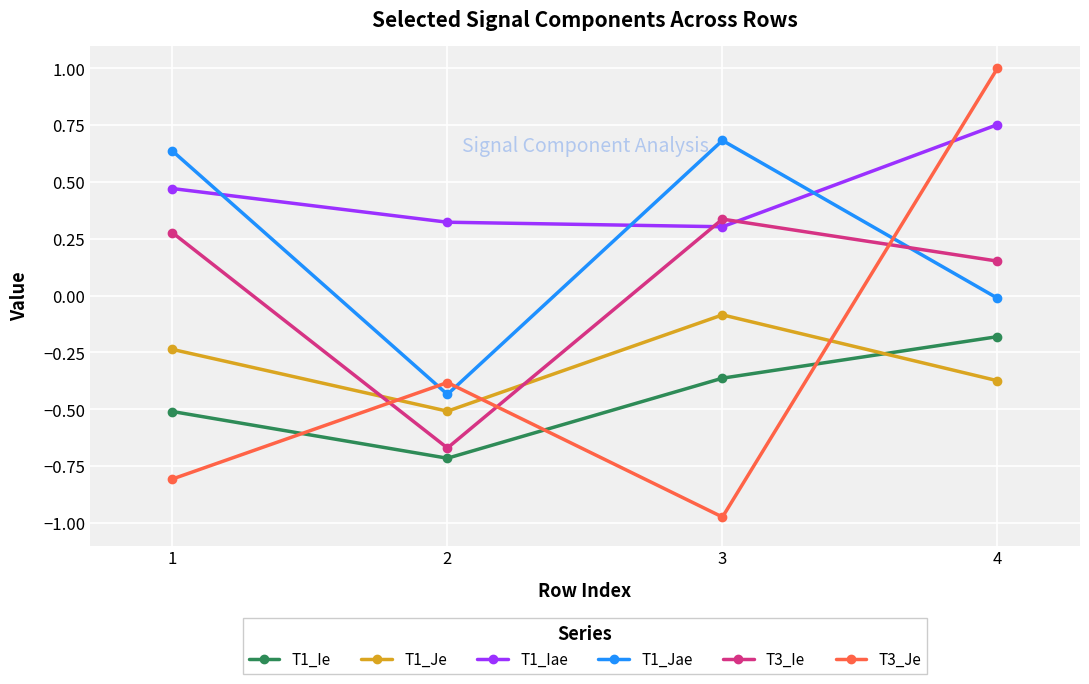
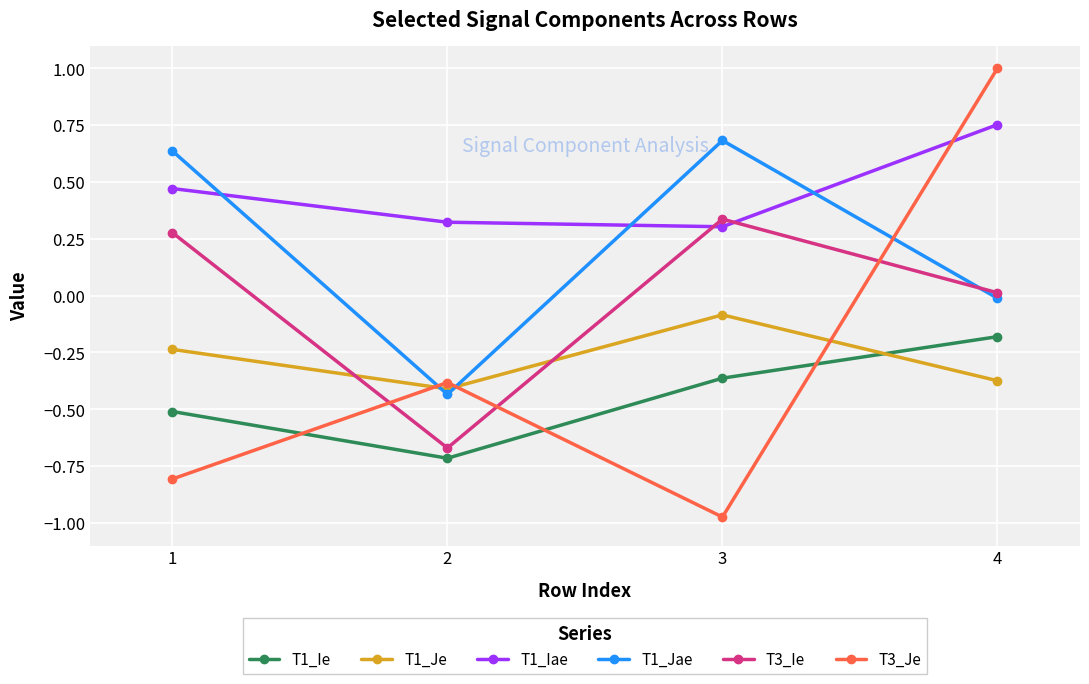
  {
    "T1_Ie": {
      "1": -0.51,
      "2": -0.72,
      "3": -0.36,
      "4": -0.18
    },
    "T1_Je": {
      "1": -0.24,
-     "2": -0.51,
+     "2": -0.41,
      "3": -0.09,
      "4": -0.37
    },
    "T1_Iae": {
      "1": 0.47,
      "2": 0.32,
      "3": 0.30,
      "4": 0.75
    },
    "T1_Jae": {
      "1": 0.64,
      "2": -0.44,
      "3": 0.68,
      "4": -0.01
    },
    "T3_Ie": {
      "1": 0.28,
      "2": -0.67,
      "3": 0.34,
-     "4": 0.15
+     "4": 0.01
    },
    "T3_Je": {
      "1": -0.81,
      "2": -0.38,
      "3": -0.97,
      "4": 1.00
    }
  }
